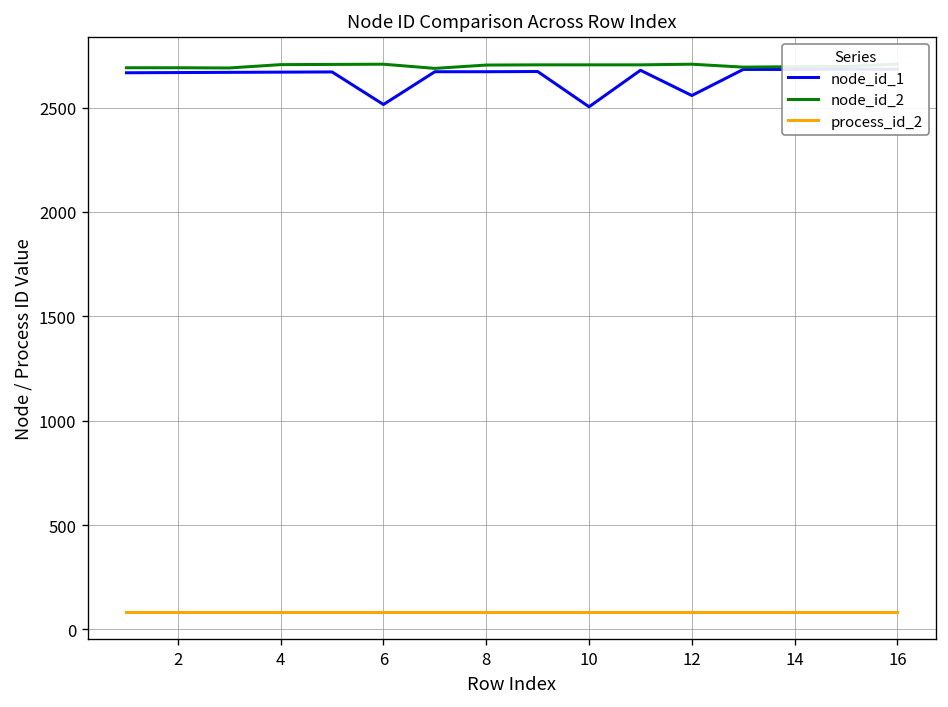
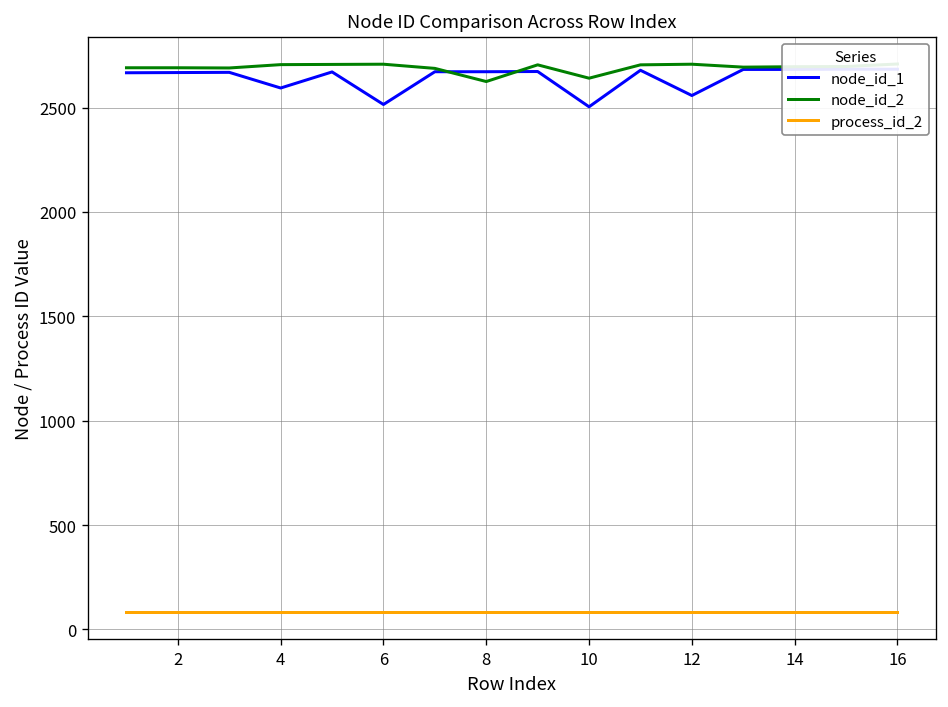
  {
    "node_id_1": {
      "2": 2670,
-     "4": 2670,
+     "4": 2590,
      "6": 2520,
      "8": 2670,
      "10": 2500,
      "12": 2560
    },
    "node_id_2": {
      "2": 2690,
      "4": 2710,
      "6": 2710,
-     "8": 2700,
-     "10": 2710,
+     "8": 2630,
+     "10": 2640,
      "12": 2710
    },
    "process_id_2": {
      "2": 80,
      "4": 80,
      "6": 80,
      "8": 80,
      "10": 80,
      "12": 80,
      "14": 80,
      "16": 80
    }
  }
